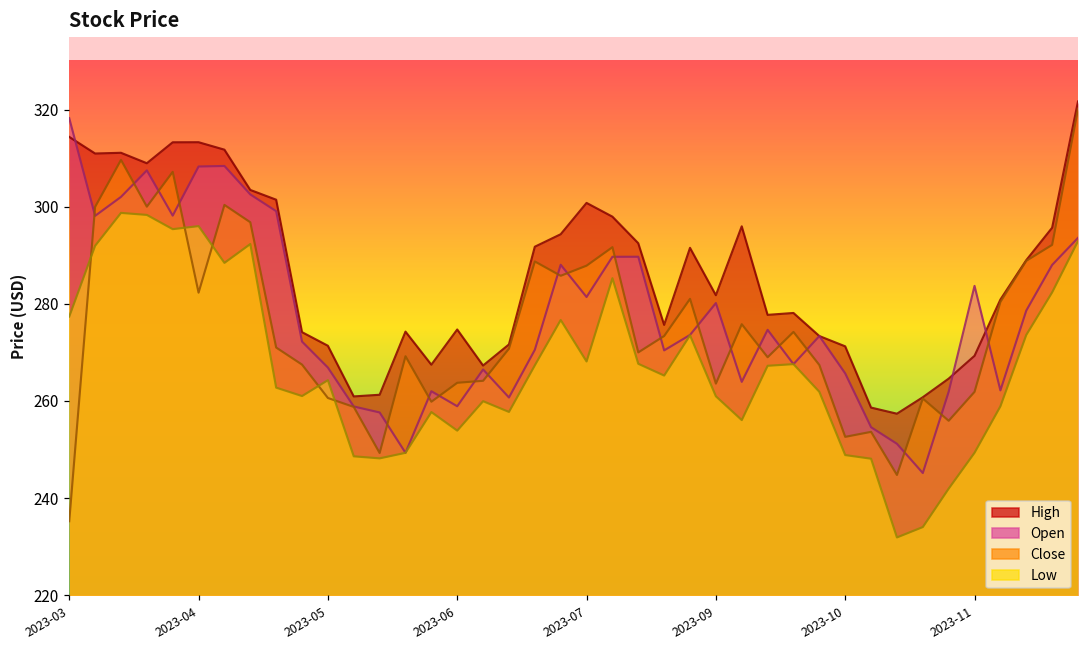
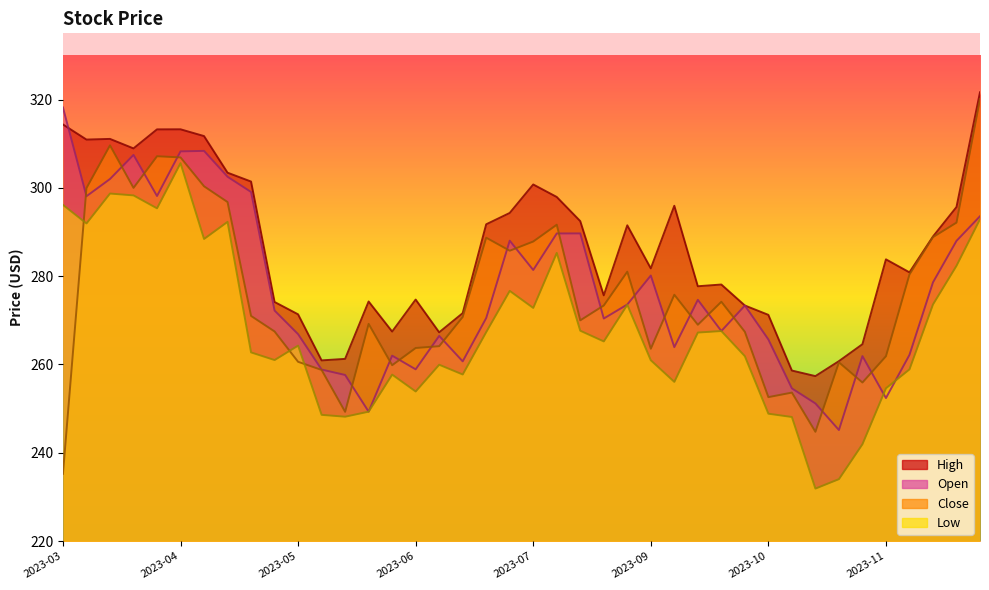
  {
    "High": {
      "2023-03": 314,
      "2023-04": 313,
      "2023-05": 271,
      "2023-06": 275,
      "2023-07": 301,
      "2023-09": 282,
      "2023-10": 271,
-     "2023-11": 269
+     "2023-11": 284
    },
    "Open": {
      "2023-03": 318,
      "2023-04": 308,
      "2023-05": 267,
      "2023-06": 259,
      "2023-07": 281,
      "2023-09": 280,
      "2023-10": 266,
-     "2023-11": 284
+     "2023-11": 252
    },
    "Close": {
      "2023-03": 235,
-     "2023-04": 282,
+     "2023-04": 307,
      "2023-05": 261,
      "2023-06": 264,
      "2023-07": 288,
      "2023-09": 264,
      "2023-10": 253,
      "2023-11": 262
    },
    "Low": {
-     "2023-03": 277,
-     "2023-04": 296,
+     "2023-03": 296,
+     "2023-04": 306,
      "2023-05": 264,
      "2023-06": 254,
-     "2023-07": 268,
+     "2023-07": 273,
      "2023-09": 261,
      "2023-10": 249,
-     "2023-11": 249
+     "2023-11": 255
    }
  }
